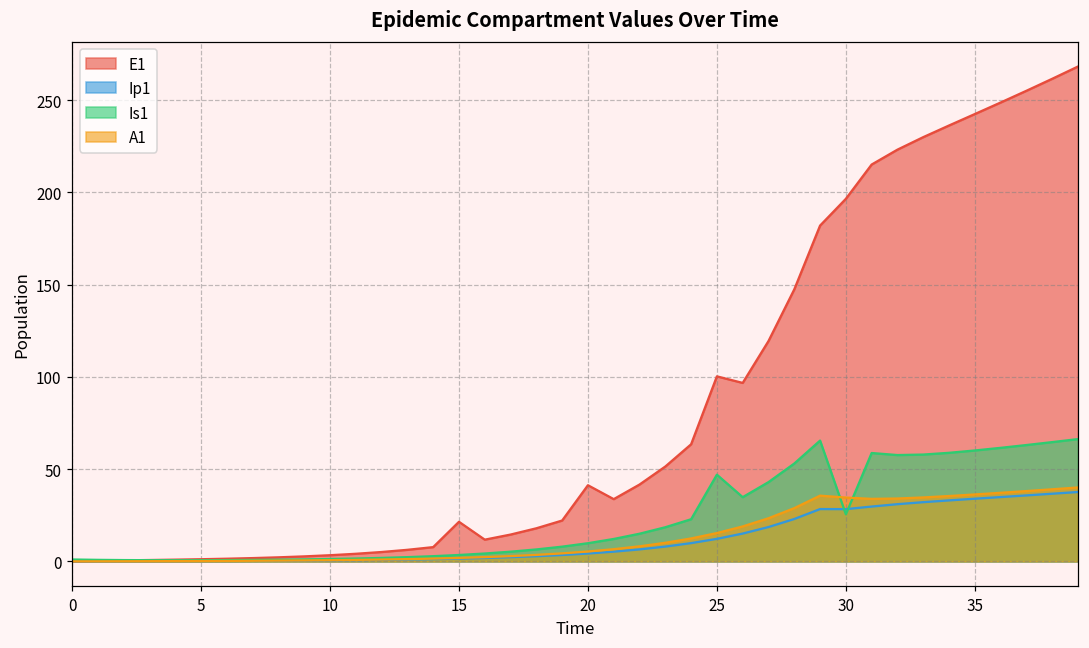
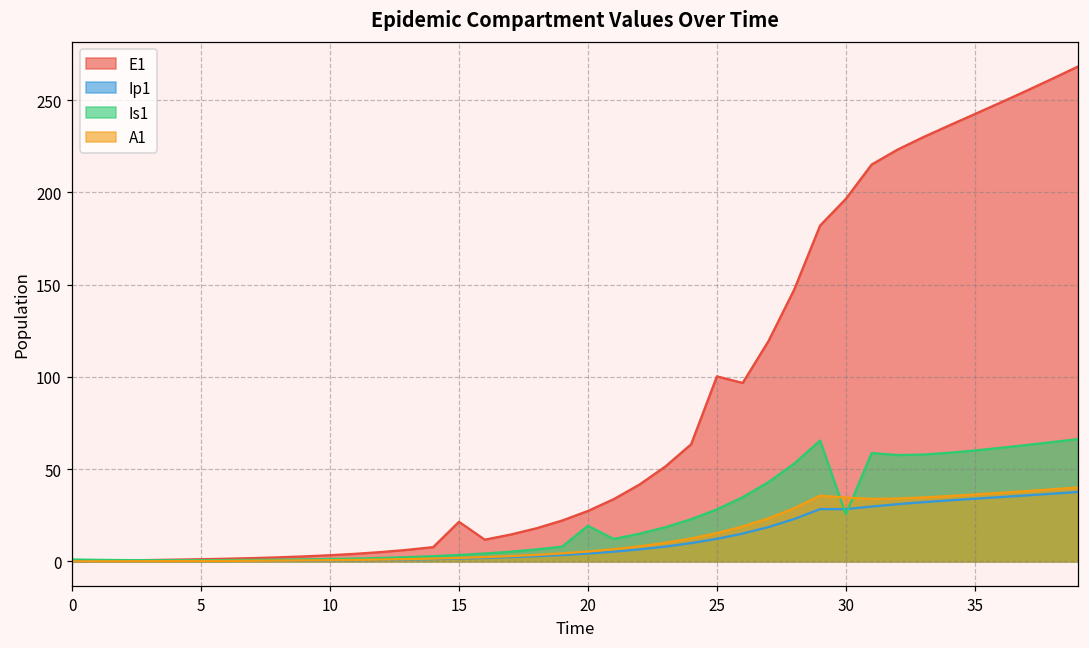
  {
    "E1": {
      "10": 3,
      "15": 21,
-     "20": 41,
+     "20": 27,
      "25": 100,
      "30": 196,
      "35": 242
    },
    "Ip1": {
      "25": 12,
      "30": 28,
      "35": 34
    },
    "Is1": {
      "15": 3,
-     "20": 10,
-     "25": 47,
+     "20": 19,
+     "25": 28,
      "30": 26,
      "35": 60
    },
    "A1": {
      "25": 15,
      "30": 35,
      "35": 36
    }
  }
